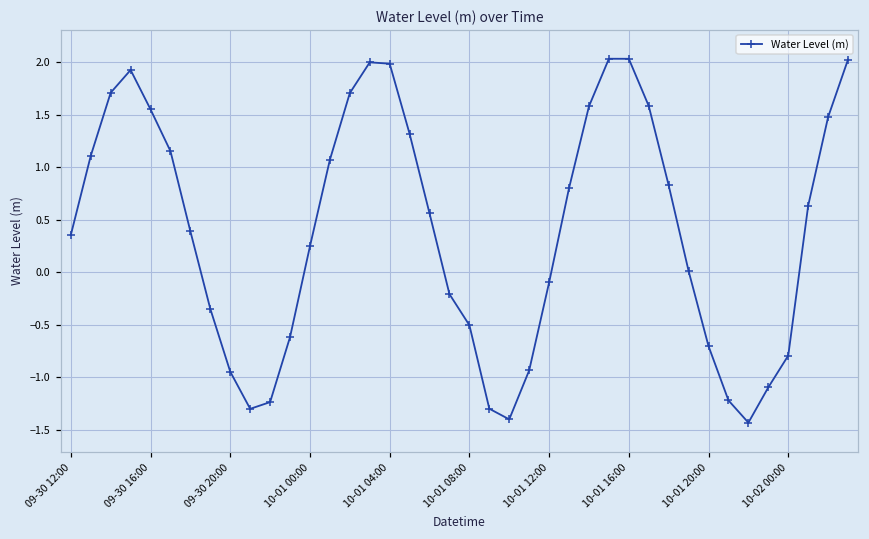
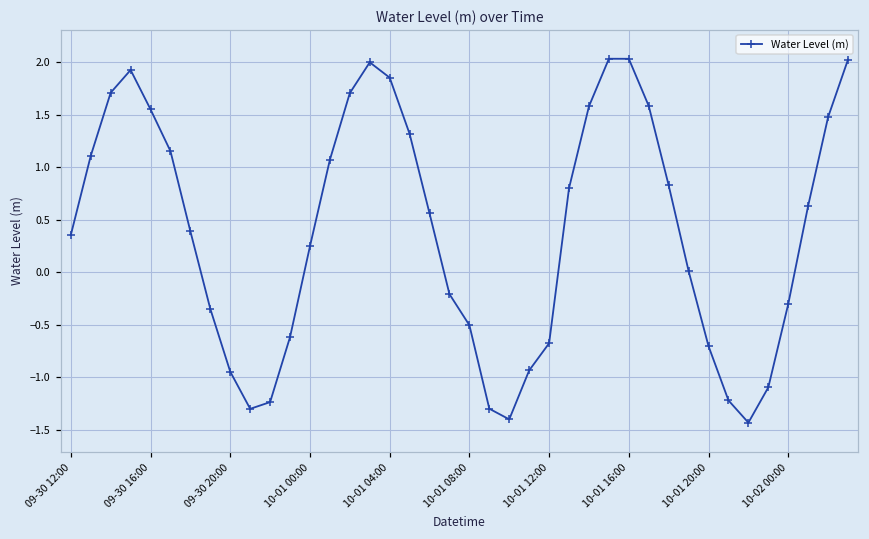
  {
    "09-30 12:00": 0.4,
    "09-30 16:00": 1.6,
    "09-30 20:00": -0.9,
    "10-01 00:00": 0.2,
-   "10-01 04:00": 2.0,
+   "10-01 04:00": 1.9,
    "10-01 08:00": -0.5,
-   "10-01 12:00": -0.1,
+   "10-01 12:00": -0.7,
    "10-01 16:00": 2.0,
    "10-01 20:00": -0.7,
-   "10-02 00:00": -0.8
+   "10-02 00:00": -0.3
  }
